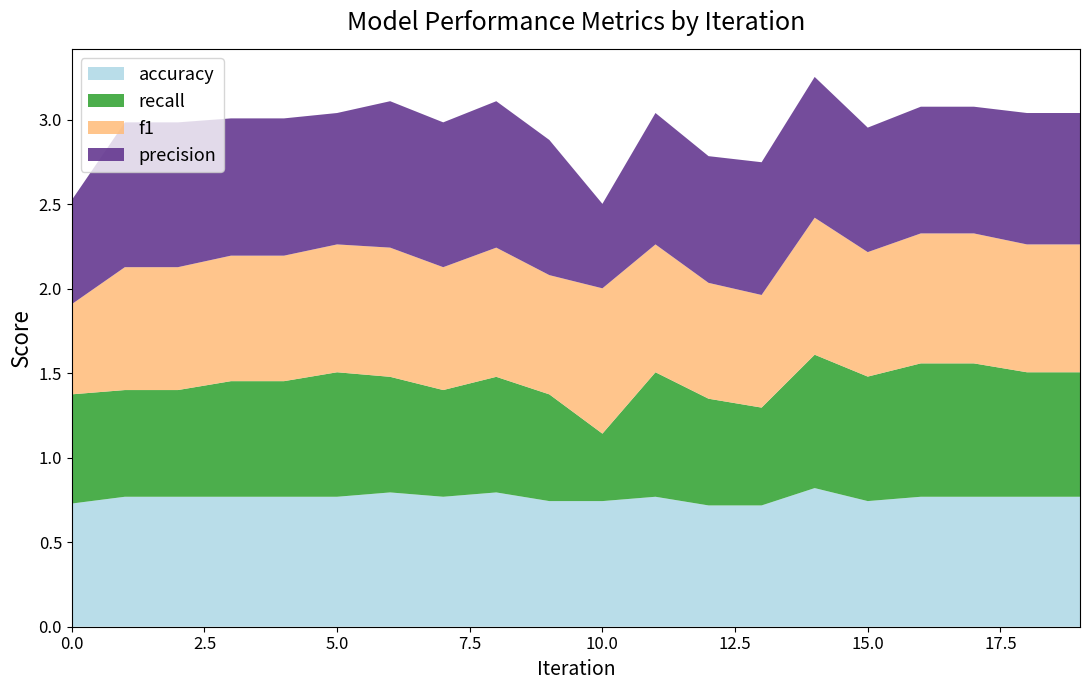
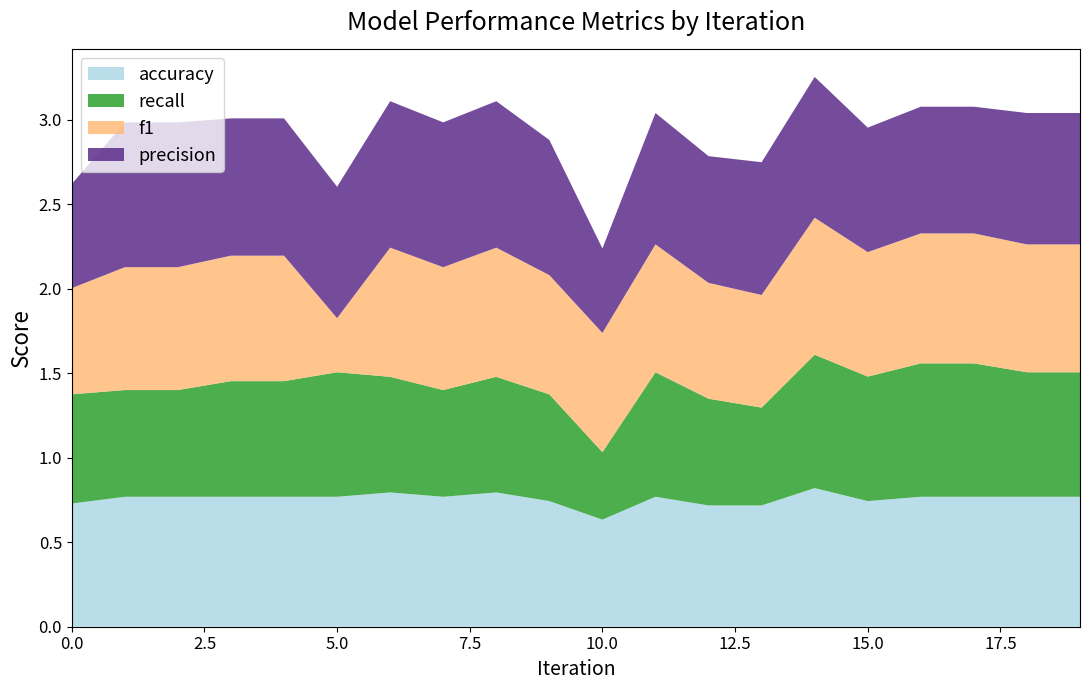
  {
    "accuracy": {
      "0.0": 0.73,
      "5.0": 0.77,
-     "10.0": 0.74,
+     "10.0": 0.63,
      "15.0": 0.74
    },
    "recall": {
      "0.0": 0.65,
      "5.0": 0.74,
      "10.0": 0.40,
      "15.0": 0.74
    },
    "f1": {
-     "0.0": 0.53,
-     "5.0": 0.76,
-     "10.0": 0.86,
+     "0.0": 0.63,
+     "5.0": 0.32,
+     "10.0": 0.71,
      "15.0": 0.74
    },
    "precision": {
      "0.0": 0.62,
      "5.0": 0.78,
      "10.0": 0.50,
      "15.0": 0.74
    }
  }
